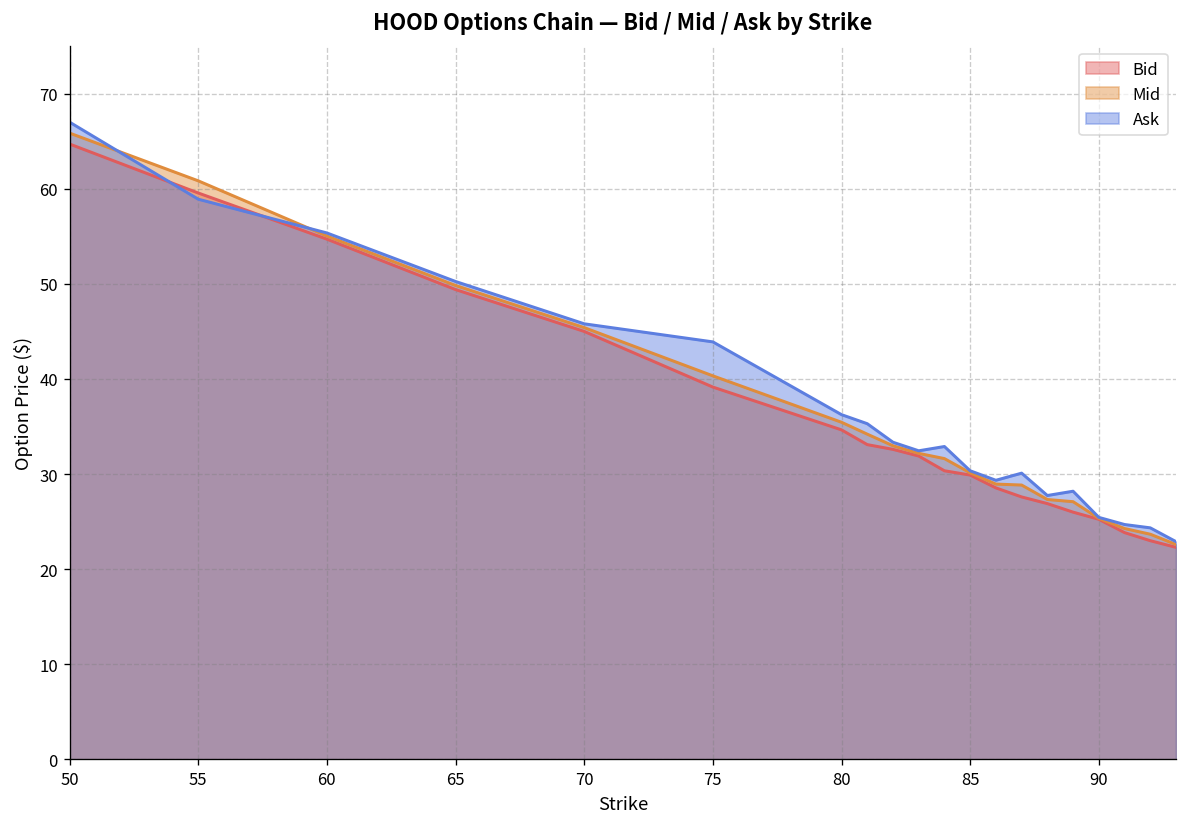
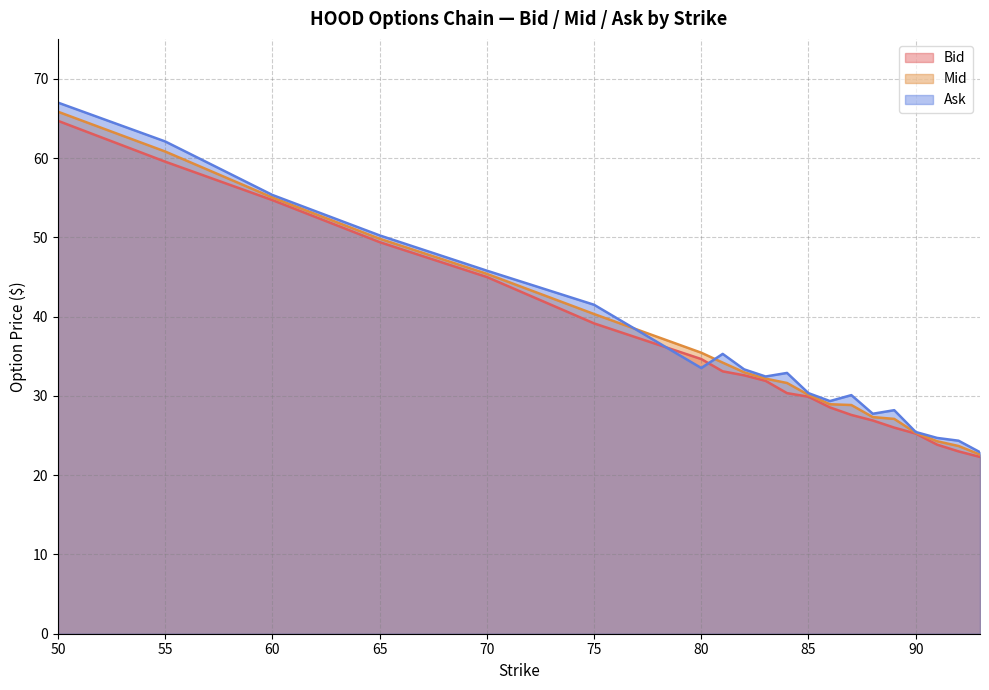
  {
    "Ask": {
      "50": 67,
-     "55": 59,
+     "55": 62,
      "65": 50,
      "70": 46,
-     "75": 44,
-     "80": 36
+     "75": 42,
+     "80": 34
    }
  }
